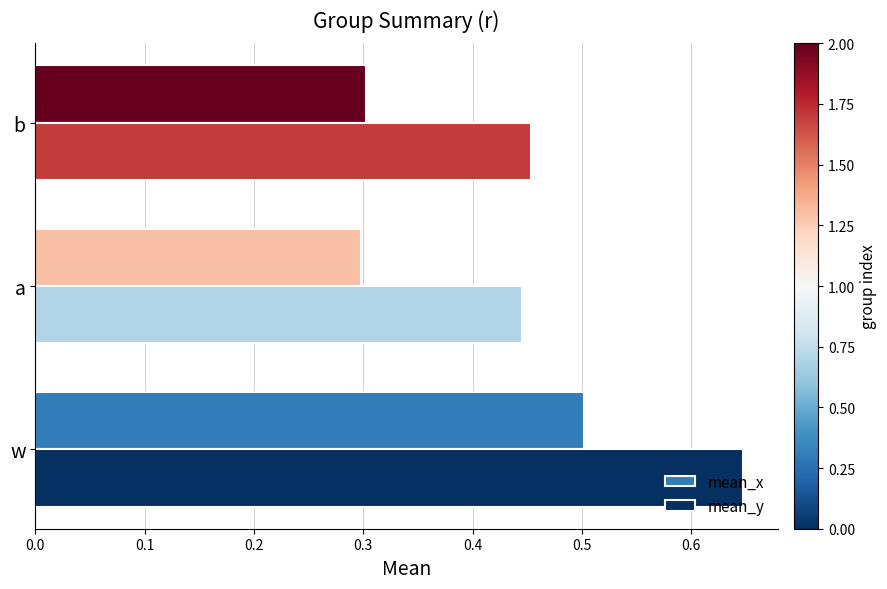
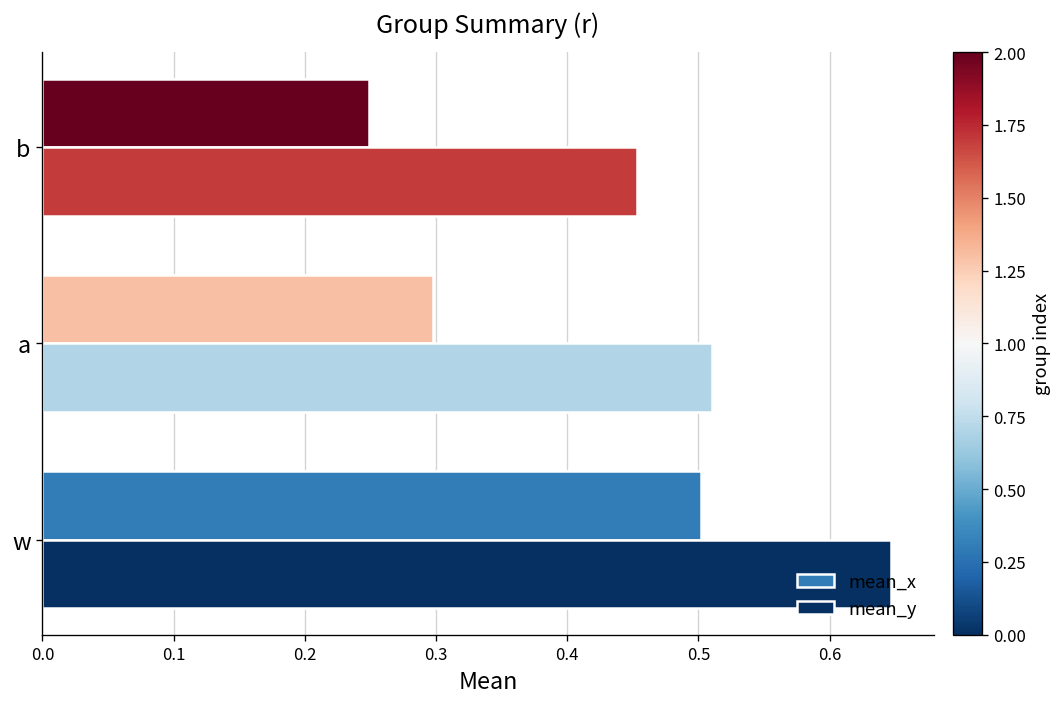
  {
    "mean_x": {
-     "b": 0.303,
+     "b": 0.249,
      "a": 0.298,
      "w": 0.502
    },
    "mean_y": {
      "b": 0.453,
-     "a": 0.446,
+     "a": 0.510,
      "w": 0.647
    }
  }
